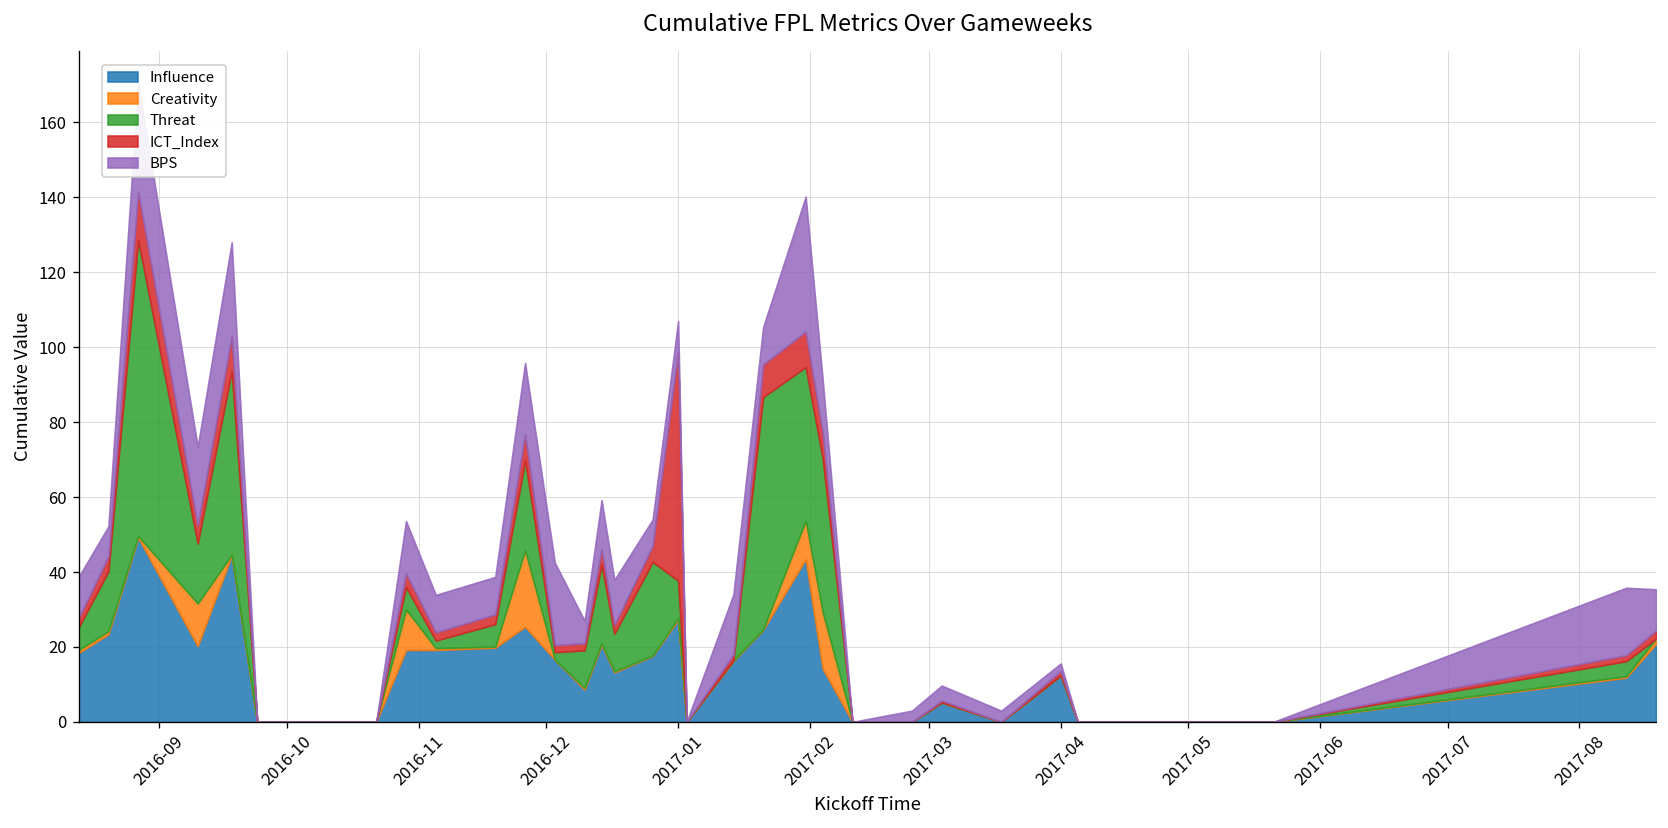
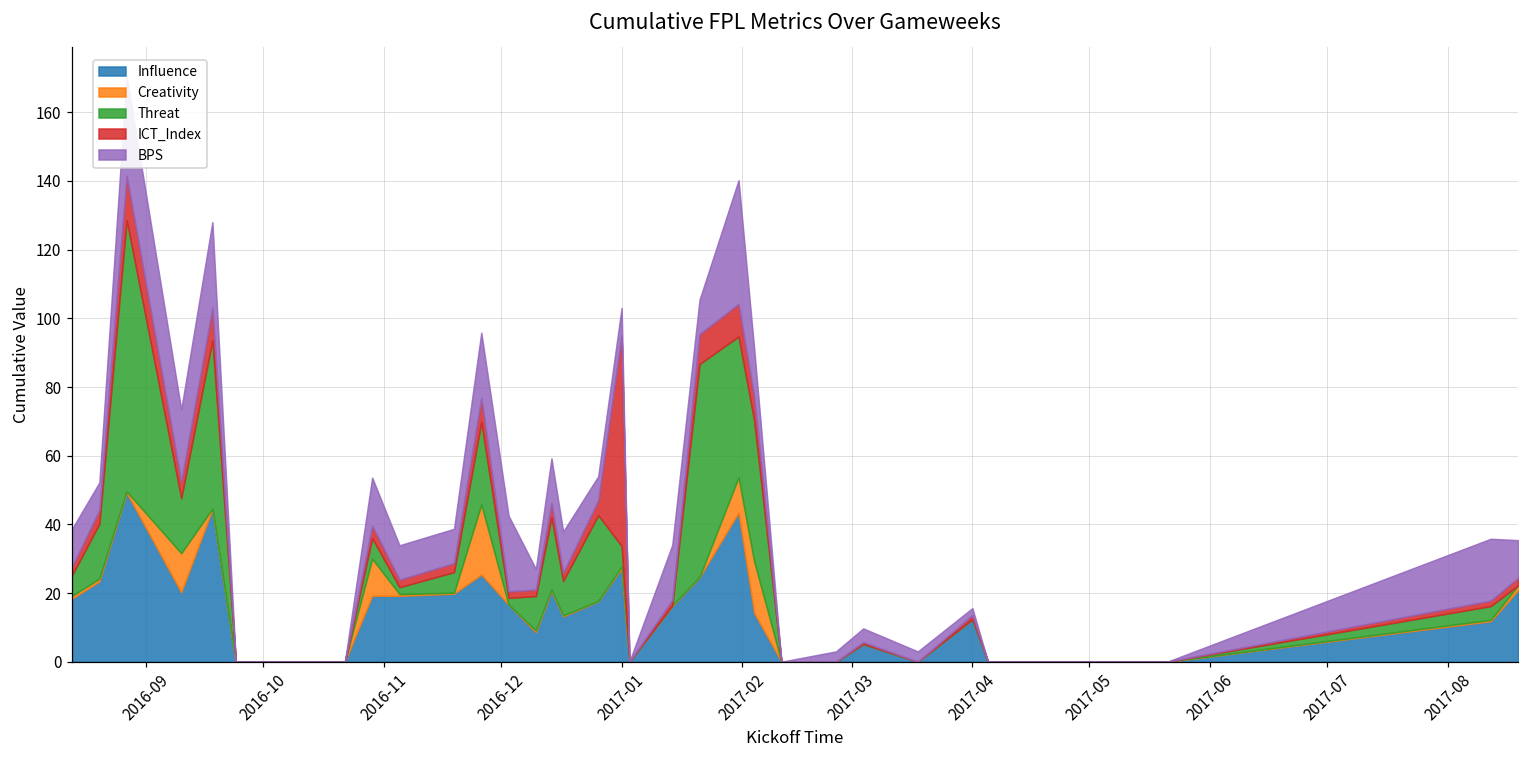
  {
    "Threat": {
-     "2017-01": 10
+     "2017-01": 6
    },
    "ICT_Index": {
      "2017-01": 61,
      "2017-04": 1
    },
    "BPS": {
      "2017-01": 8,
      "2017-04": 2
    }
  }
